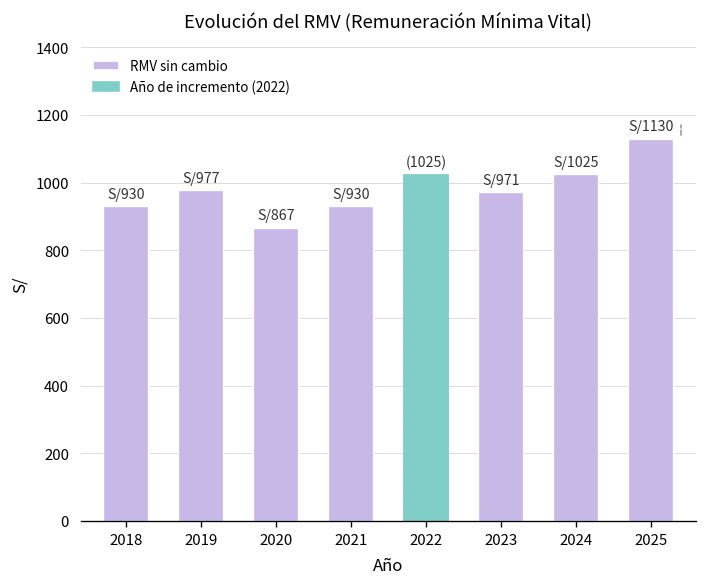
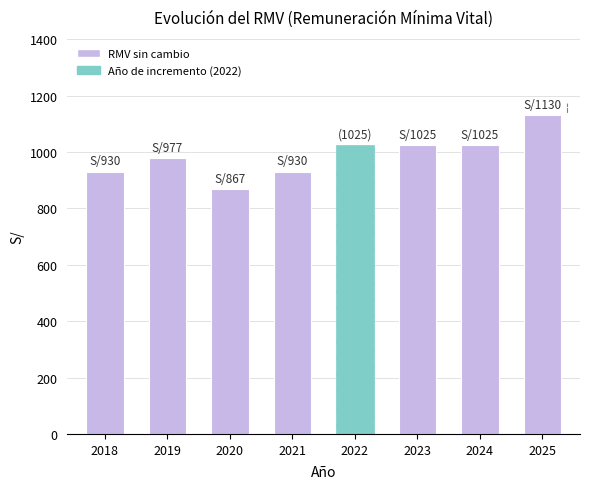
  {
    "2018": "930",
    "2019": "977",
    "2020": "867",
    "2021": "930",
    "2022": "(1025)",
-   "2023": "971",
+   "2023": "1025",
    "2024": "1025",
    "2025": "1130"
  }
